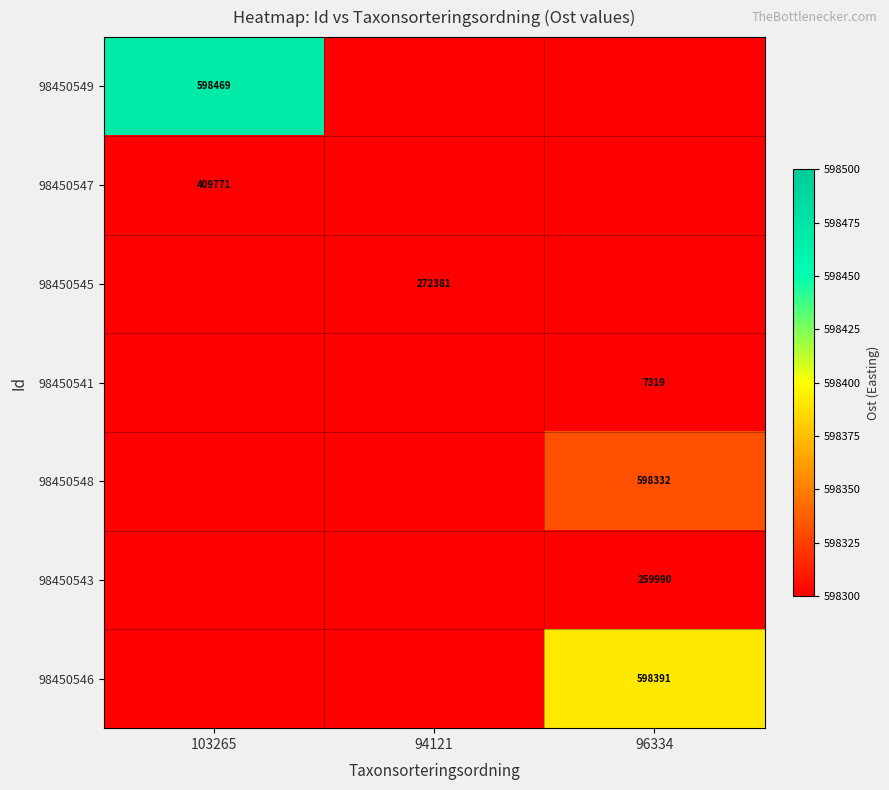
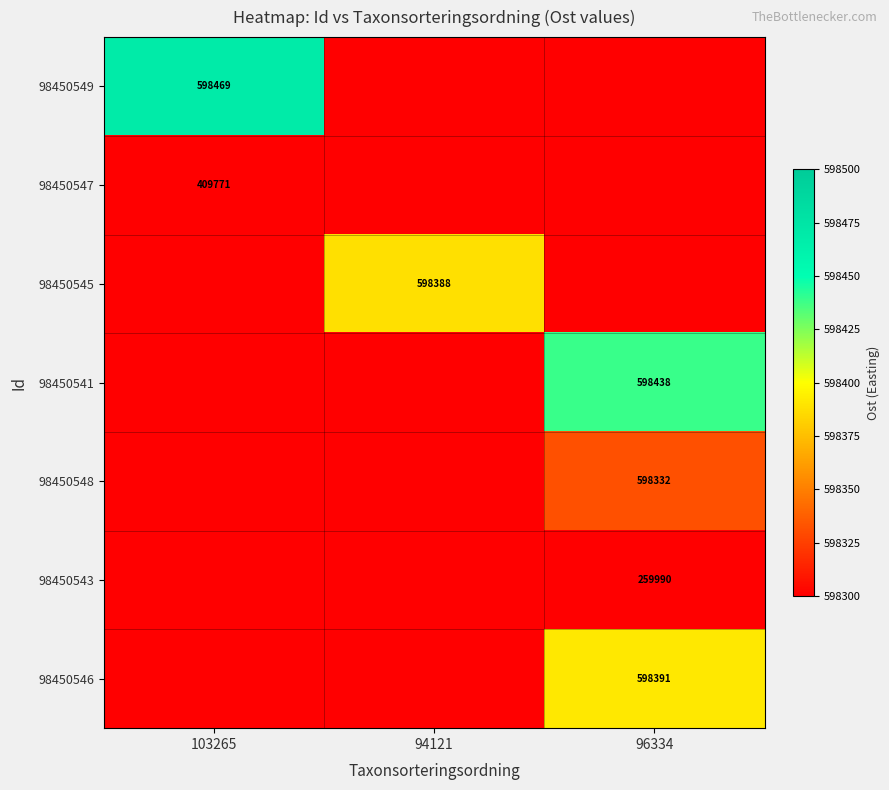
  {
    "98450549": {
      "103265": 598469
    },
    "98450547": {
      "103265": 409771
    },
    "98450545": {
-     "94121": 272381
+     "94121": 598388
    },
    "98450541": {
-     "96334": 7319
+     "96334": 598438
    },
    "98450548": {
      "96334": 598332
    },
    "98450543": {
      "96334": 259990
    },
    "98450546": {
      "96334": 598391
    }
  }
